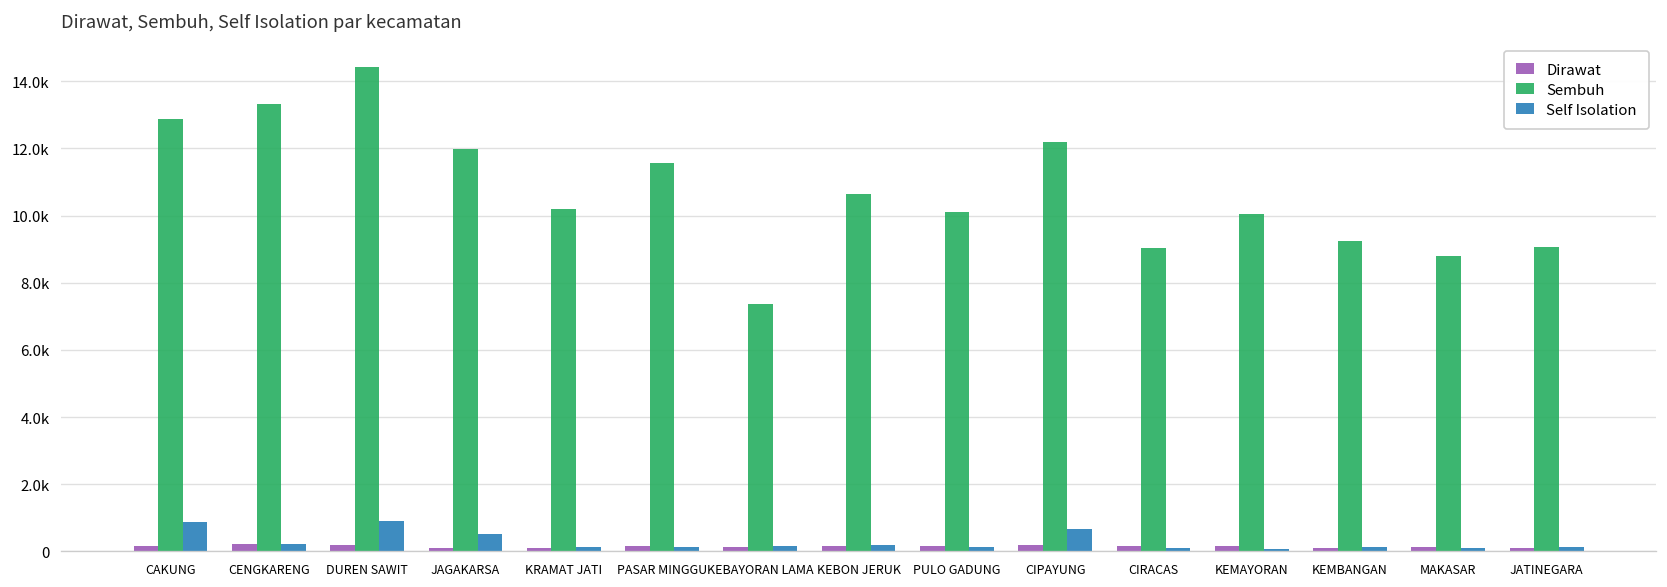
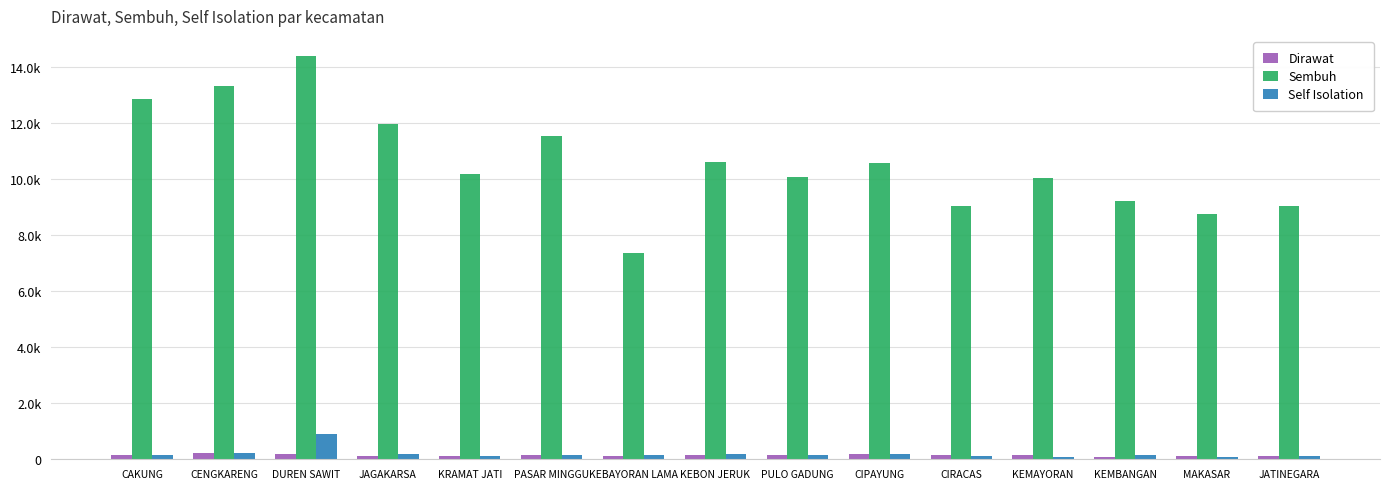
  {
    "Dirawat": {
      "CAKUNG": 200,
      "CENGKARENG": 200,
      "DUREN SAWIT": 200,
      "JAGAKARSA": 100,
      "KRAMAT JATI": 100,
      "PASAR MINGGU": 200,
      "KEBAYORAN LAMA": 100,
      "KEBON JERUK": 100,
      "PULO GADUNG": 200,
      "CIPAYUNG": 200,
      "CIRACAS": 100,
      "KEMAYORAN": 200,
      "KEMBANGAN": 100,
      "MAKASAR": 100,
      "JATINEGARA": 100
    },
    "Sembuh": {
      "CAKUNG": 12900,
      "CENGKARENG": 13300,
      "DUREN SAWIT": 14400,
      "JAGAKARSA": 12000,
      "KRAMAT JATI": 10200,
      "PASAR MINGGU": 11600,
      "KEBAYORAN LAMA": 7400,
      "KEBON JERUK": 10600,
      "PULO GADUNG": 10100,
-     "CIPAYUNG": 12200,
+     "CIPAYUNG": 10600,
      "CIRACAS": 9000,
      "KEMAYORAN": 10000,
      "KEMBANGAN": 9200,
      "MAKASAR": 8800,
      "JATINEGARA": 9100
    },
    "Self Isolation": {
-     "CAKUNG": 900,
+     "CAKUNG": 100,
      "CENGKARENG": 200,
      "DUREN SAWIT": 900,
-     "JAGAKARSA": 500,
+     "JAGAKARSA": 200,
      "KRAMAT JATI": 100,
      "PASAR MINGGU": 100,
      "KEBAYORAN LAMA": 200,
      "KEBON JERUK": 200,
      "PULO GADUNG": 100,
-     "CIPAYUNG": 700,
+     "CIPAYUNG": 200,
      "CIRACAS": 100,
      "KEMBANGAN": 100,
      "JATINEGARA": 100
    }
  }
